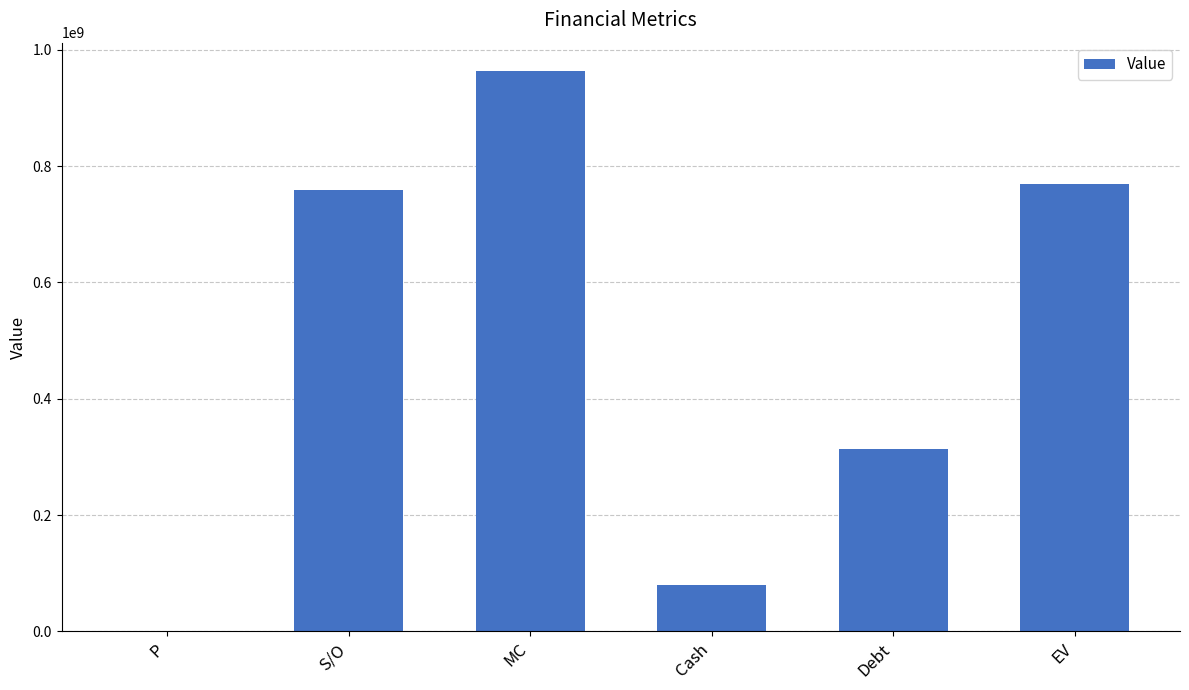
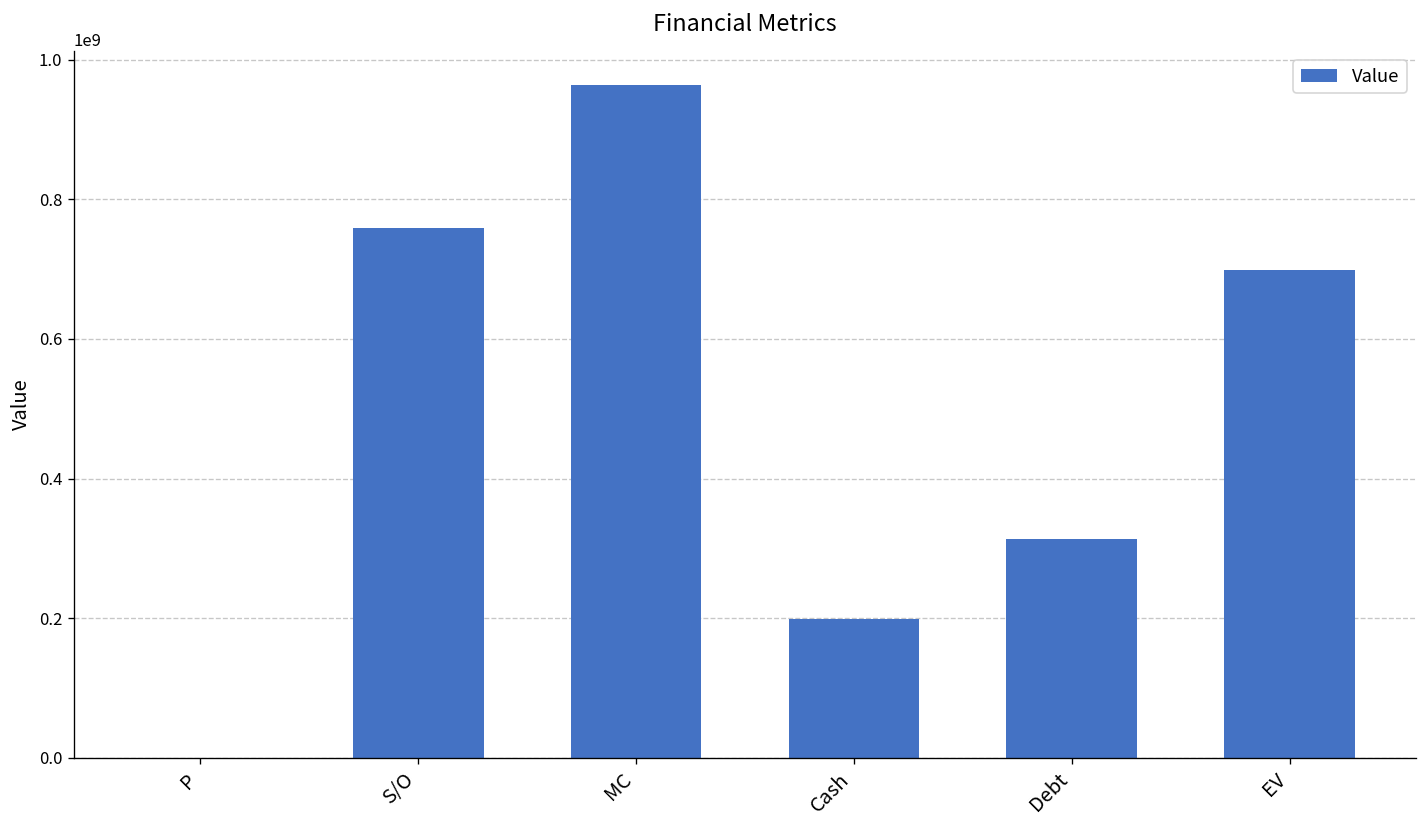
  {
    "S/O": 760000000,
    "MC": 960000000,
-   "Cash": 80000000,
+   "Cash": 200000000,
    "Debt": 310000000,
-   "EV": 770000000
+   "EV": 700000000
  }
